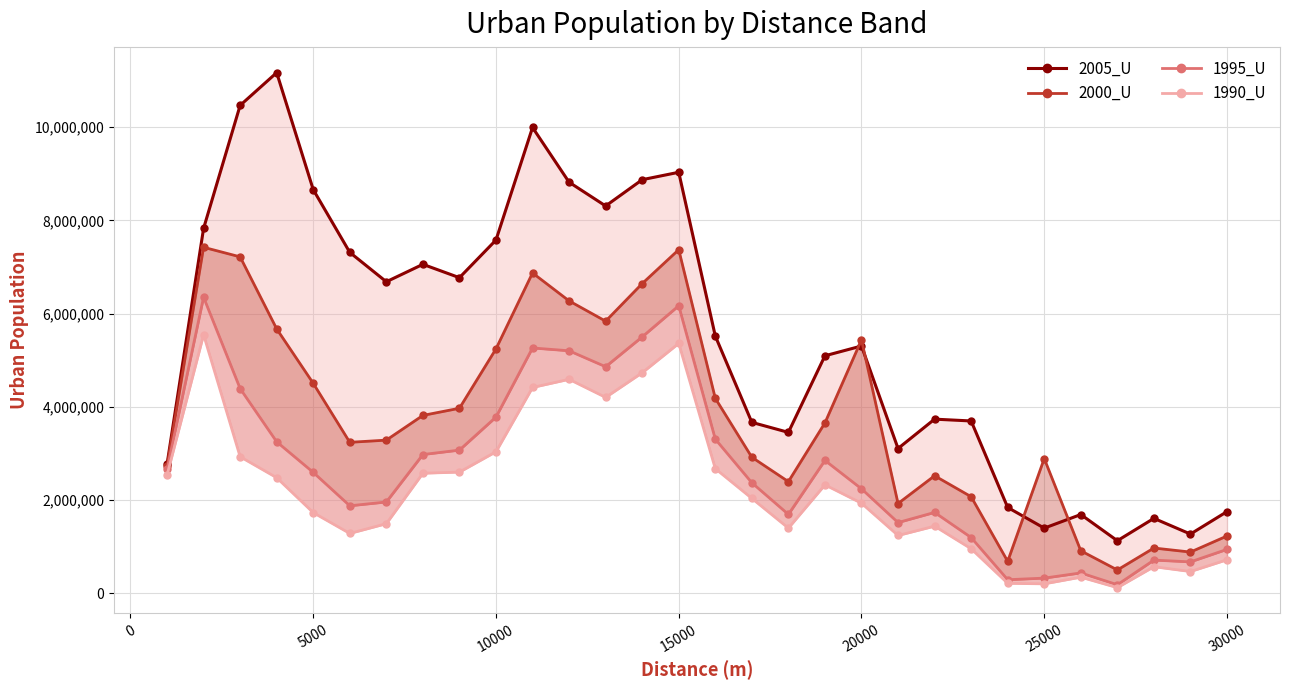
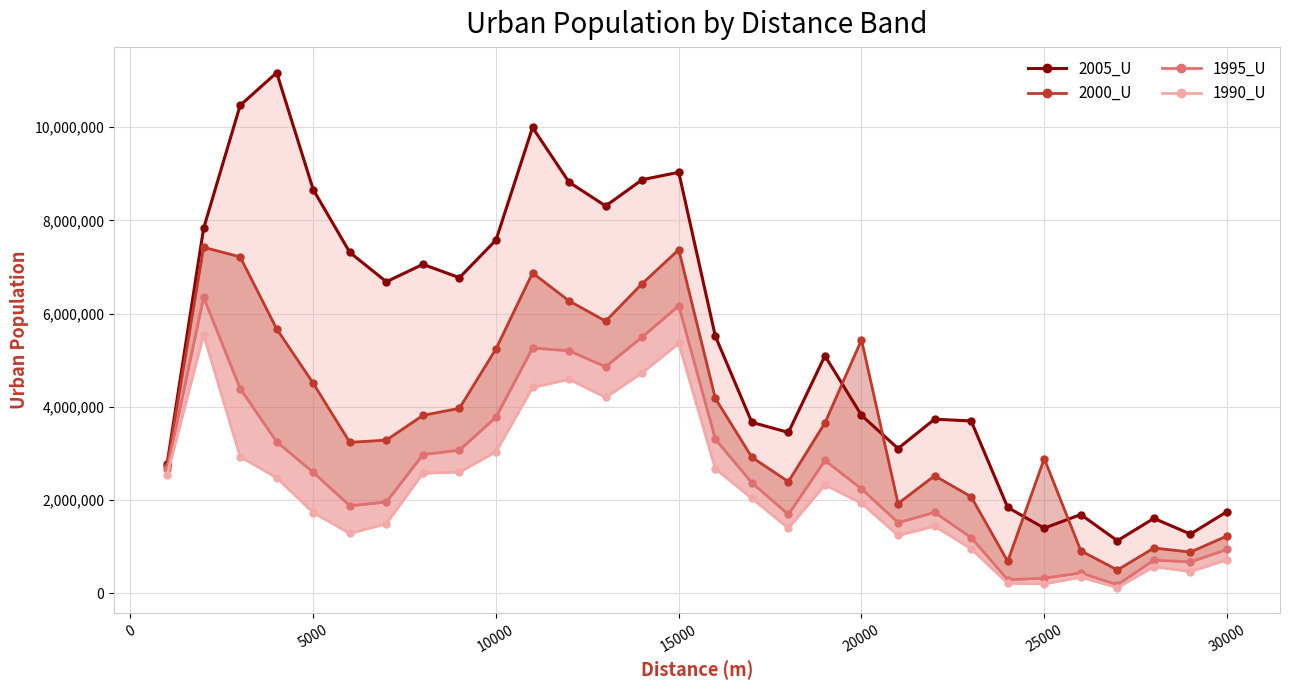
  {
    "2005_U": {
      "5000": "8,700,000",
      "10000": "7,600,000",
      "15000": "9,000,000",
-     "20000": "5,300,000",
+     "20000": "3,800,000",
      "25000": "1,400,000",
      "30000": "1,800,000"
    },
    "2000_U": {
      "5000": "4,500,000",
      "10000": "5,200,000",
      "15000": "7,400,000",
      "20000": "5,400,000",
      "25000": "2,900,000",
      "30000": "1,200,000"
    },
    "1995_U": {
      "5000": "2,600,000",
      "10000": "3,800,000",
      "15000": "6,200,000",
      "20000": "2,200,000",
      "25000": "300,000",
      "30000": "900,000"
    },
    "1990_U": {
      "5000": "1,700,000",
      "10000": "3,000,000",
      "15000": "5,400,000",
      "20000": "1,900,000",
      "25000": "200,000",
      "30000": "700,000"
    }
  }
